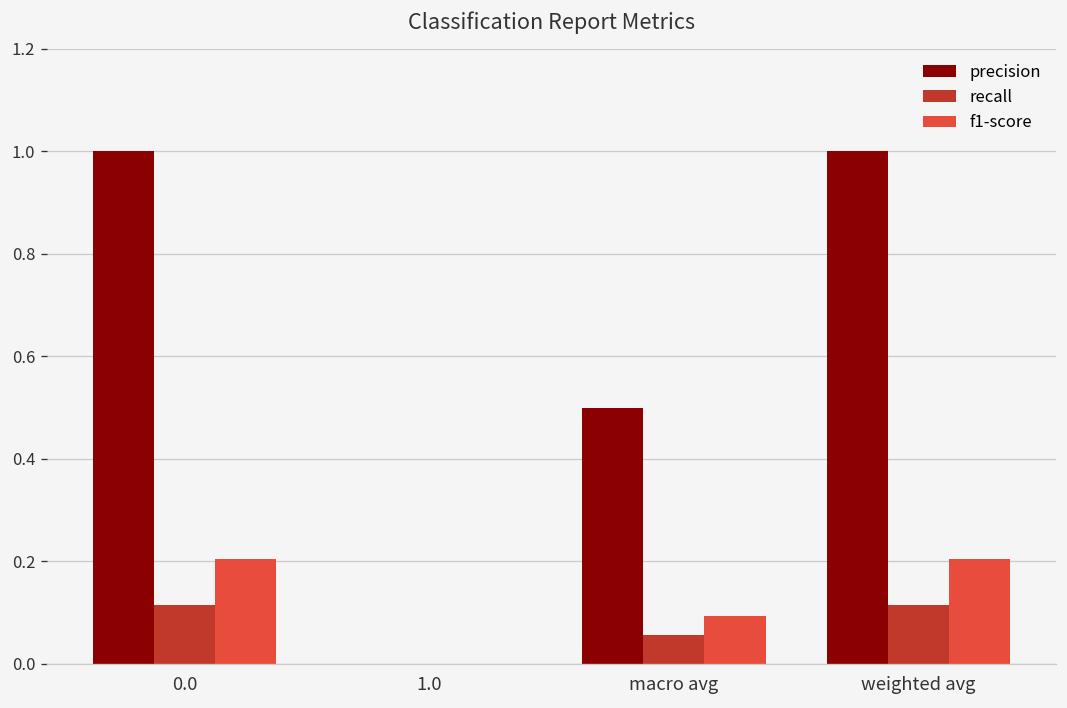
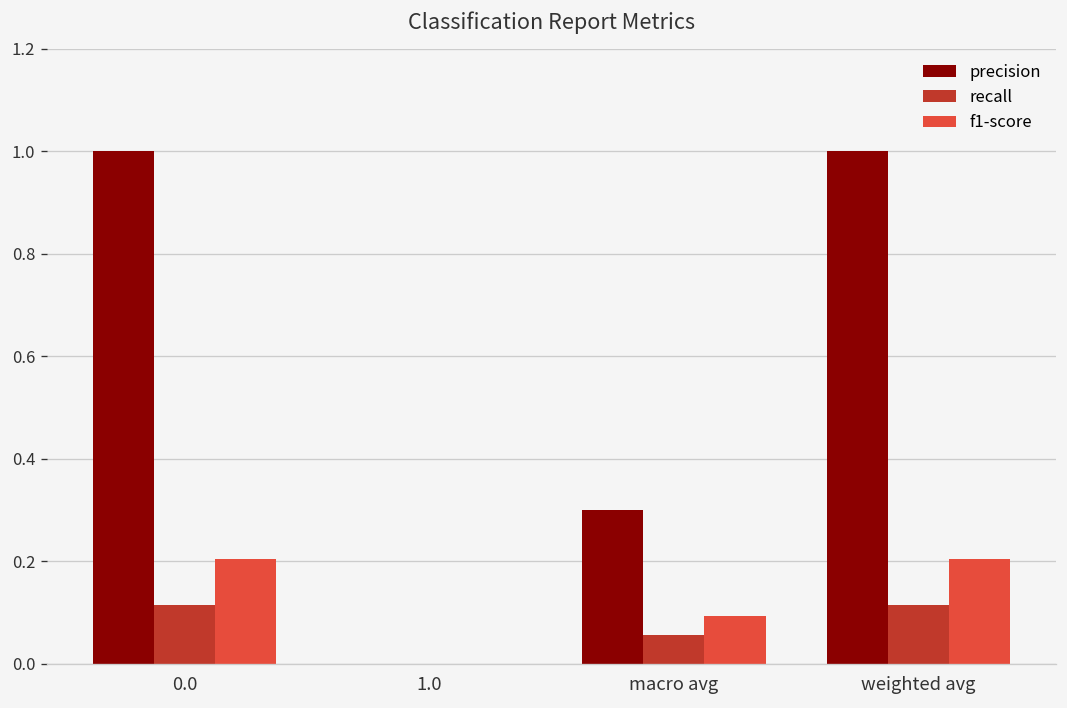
  {
    "precision": {
      "0.0": 1.0,
      "1.0": 0.0,
-     "macro avg": 0.5,
+     "macro avg": 0.3,
      "weighted avg": 1.0
    }
  }
